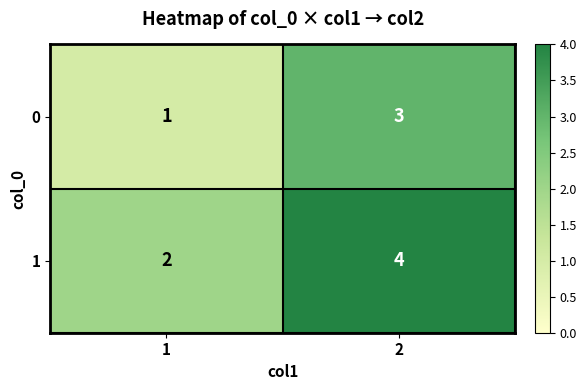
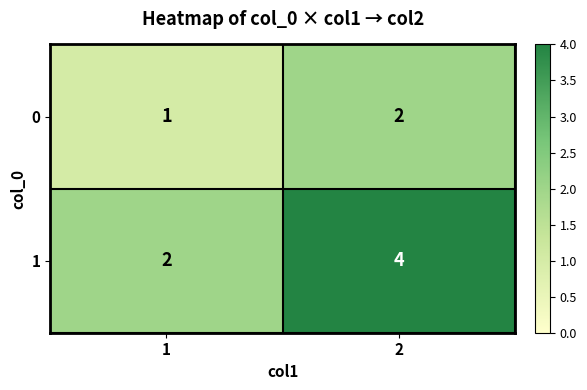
  {
    "0": {
      "1": 1,
-     "2": 3
+     "2": 2
    },
    "1": {
      "1": 2,
      "2": 4
    }
  }
